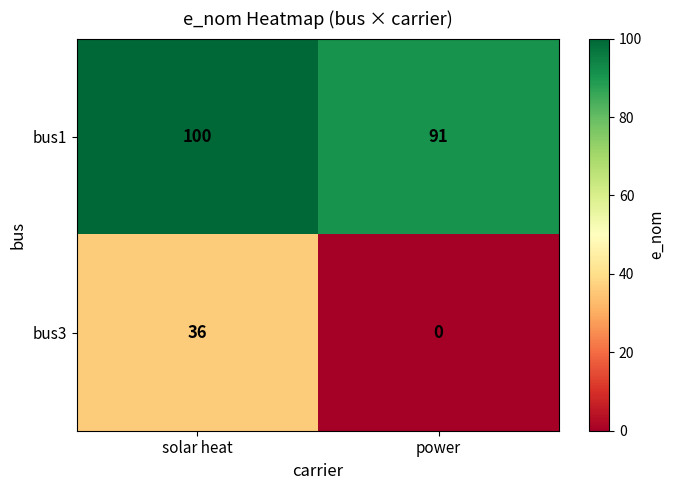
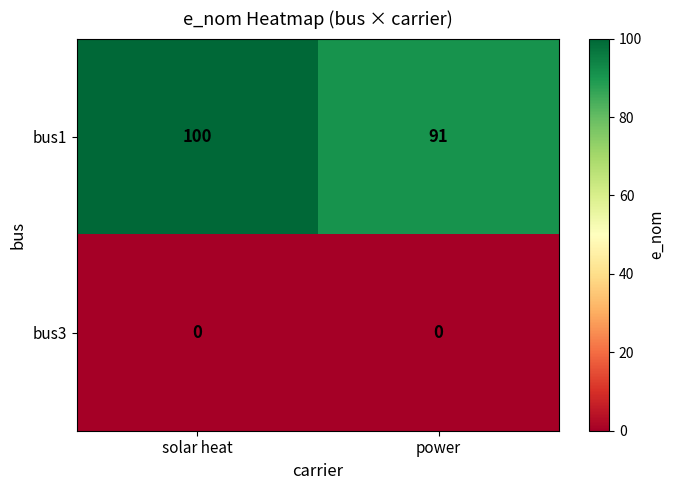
  {
    "bus1": {
      "solar heat": 100,
      "power": 91
    },
    "bus3": {
-     "solar heat": 36,
+     "solar heat": 0,
      "power": 0
    }
  }
